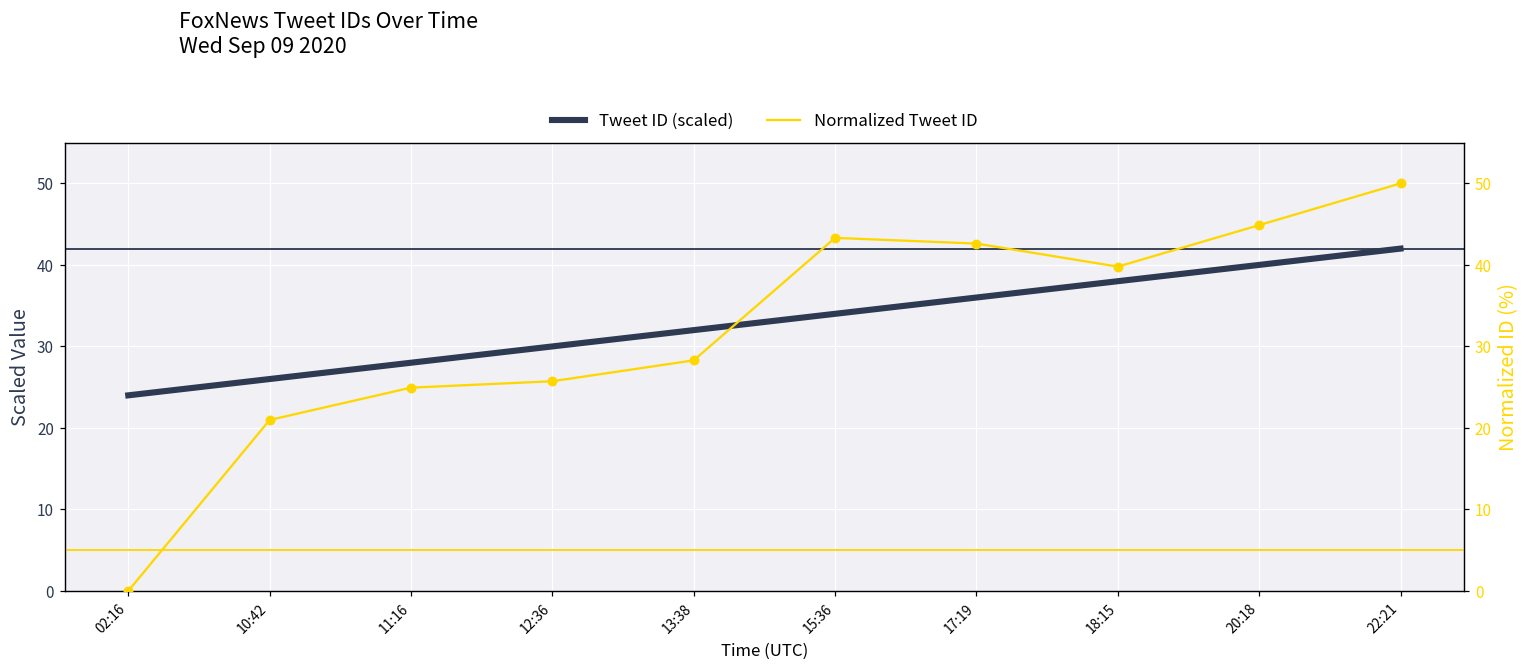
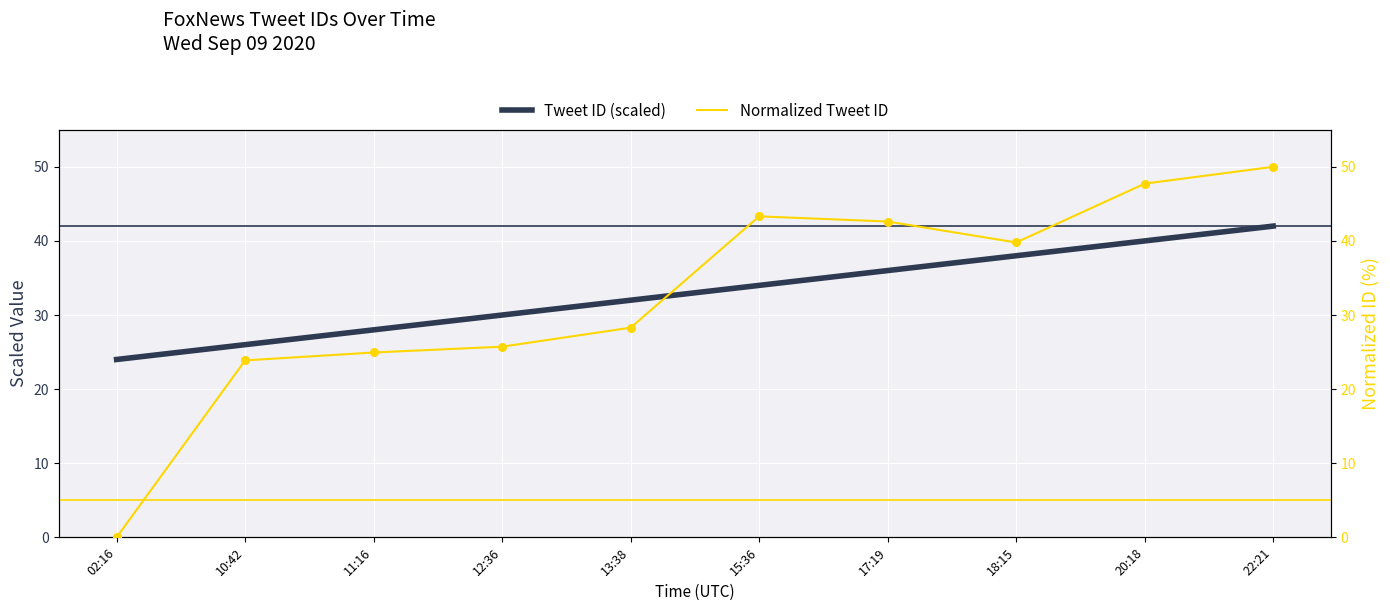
  {
    "Tweet ID (scaled)": {
      "02:16": 24,
      "10:42": 26,
      "11:16": 28,
      "12:36": 30,
      "13:38": 32,
      "15:36": 34,
      "17:19": 36,
      "18:15": 38,
      "20:18": 40,
      "22:21": 42
    },
    "Normalized Tweet ID": {
      "02:16": 0,
-     "10:42": 21,
+     "10:42": 24,
      "11:16": 25,
      "12:36": 26,
      "13:38": 28,
      "15:36": 43,
      "17:19": 43,
      "18:15": 40,
-     "20:18": 45,
+     "20:18": 48,
      "22:21": 50
    }
  }
